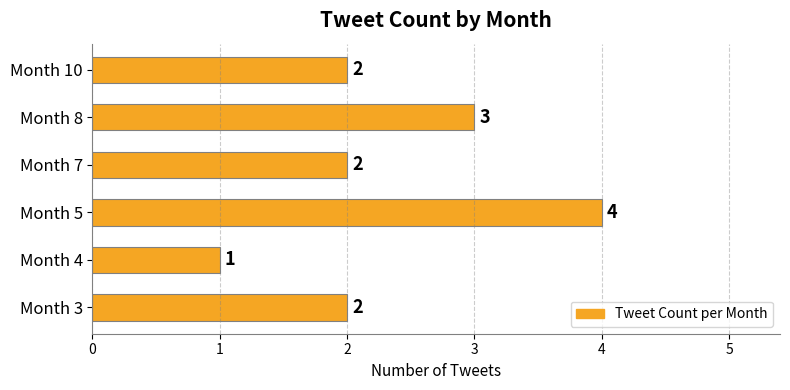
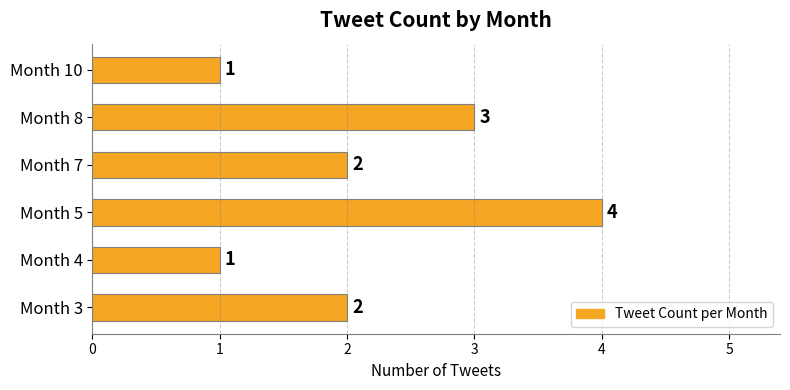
  {
-   "Month 10": 2,
+   "Month 10": 1,
    "Month 8": 3,
    "Month 7": 2,
    "Month 5": 4,
    "Month 4": 1,
    "Month 3": 2
  }
